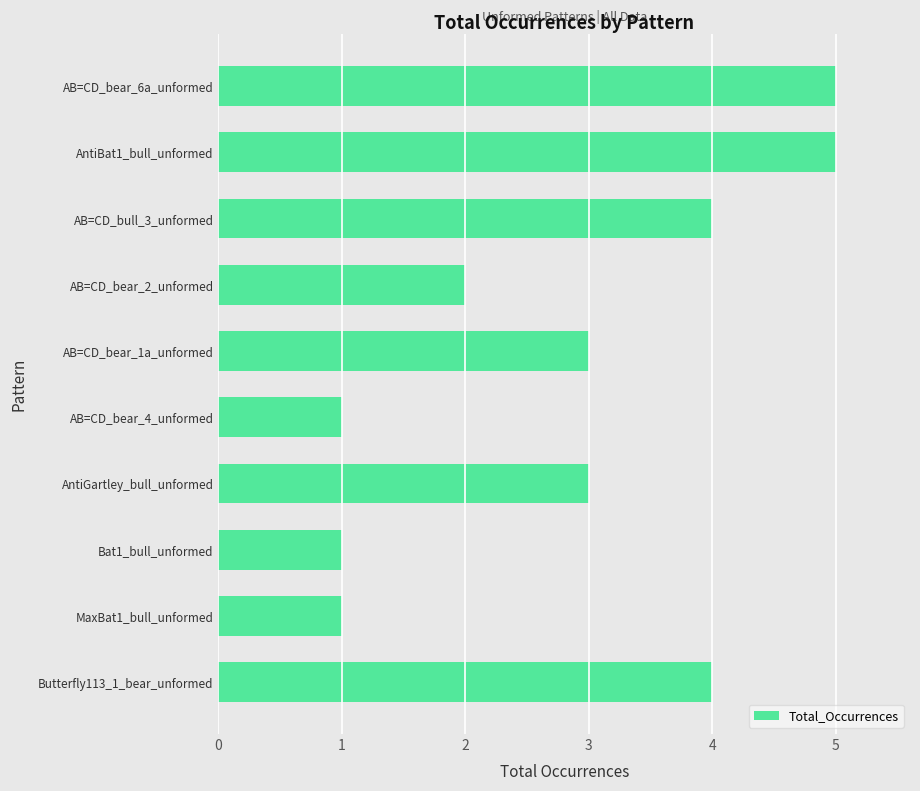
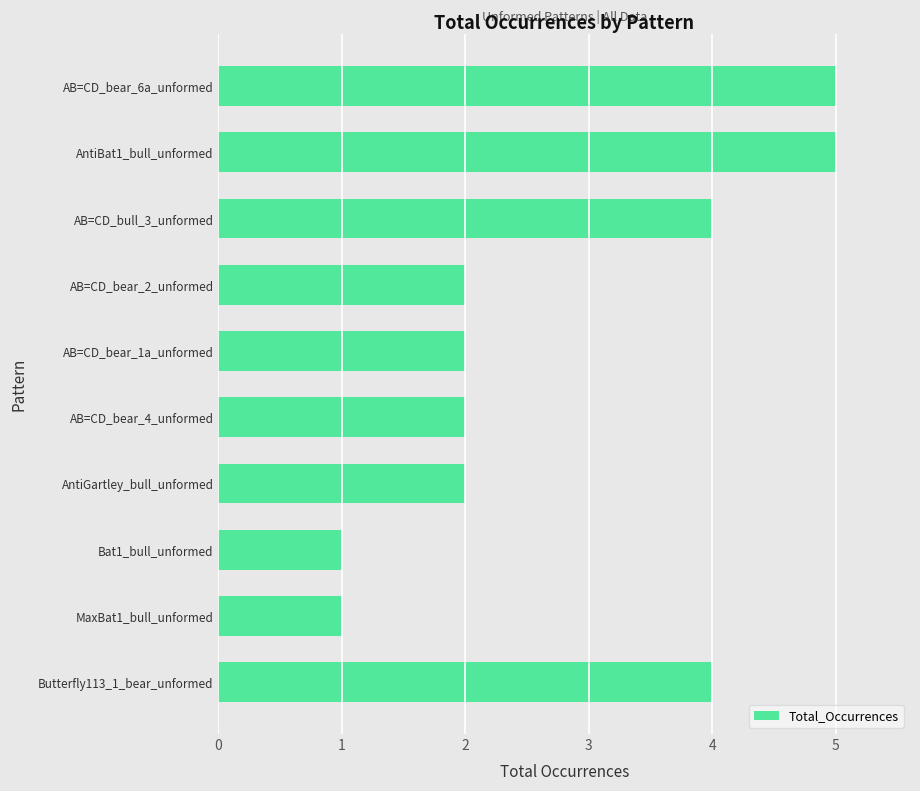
  {
    "AB=CD_bear_6a_unformed": 5,
    "AntiBat1_bull_unformed": 5,
    "AB=CD_bull_3_unformed": 4,
    "AB=CD_bear_2_unformed": 2,
-   "AB=CD_bear_1a_unformed": 3,
-   "AB=CD_bear_4_unformed": 1,
-   "AntiGartley_bull_unformed": 3,
+   "AB=CD_bear_1a_unformed": 2,
+   "AB=CD_bear_4_unformed": 2,
+   "AntiGartley_bull_unformed": 2,
    "Bat1_bull_unformed": 1,
    "MaxBat1_bull_unformed": 1,
    "Butterfly113_1_bear_unformed": 4
  }
